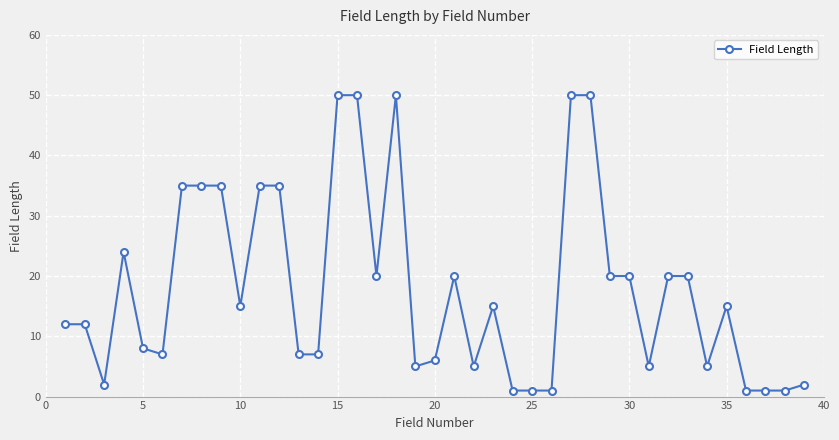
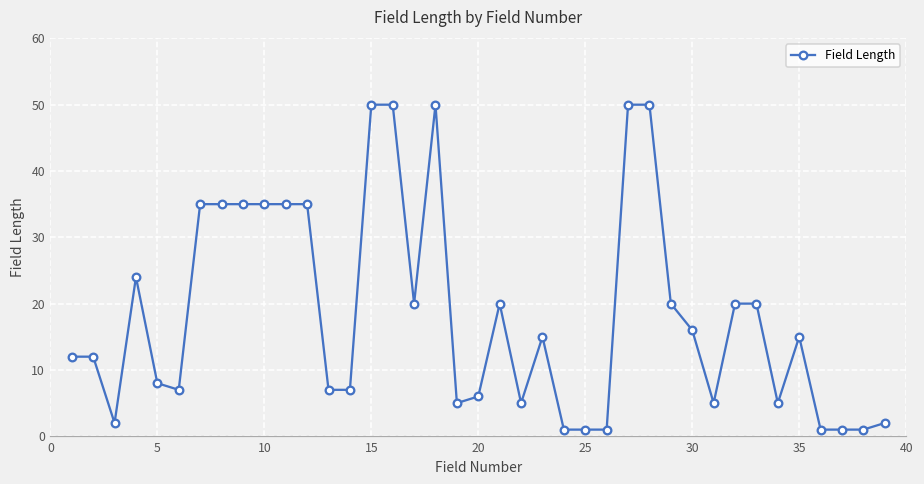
  {
    "5": 8,
-   "10": 15,
+   "10": 35,
    "15": 50,
    "20": 6,
    "25": 1,
-   "30": 20,
+   "30": 16,
    "35": 15
  }
